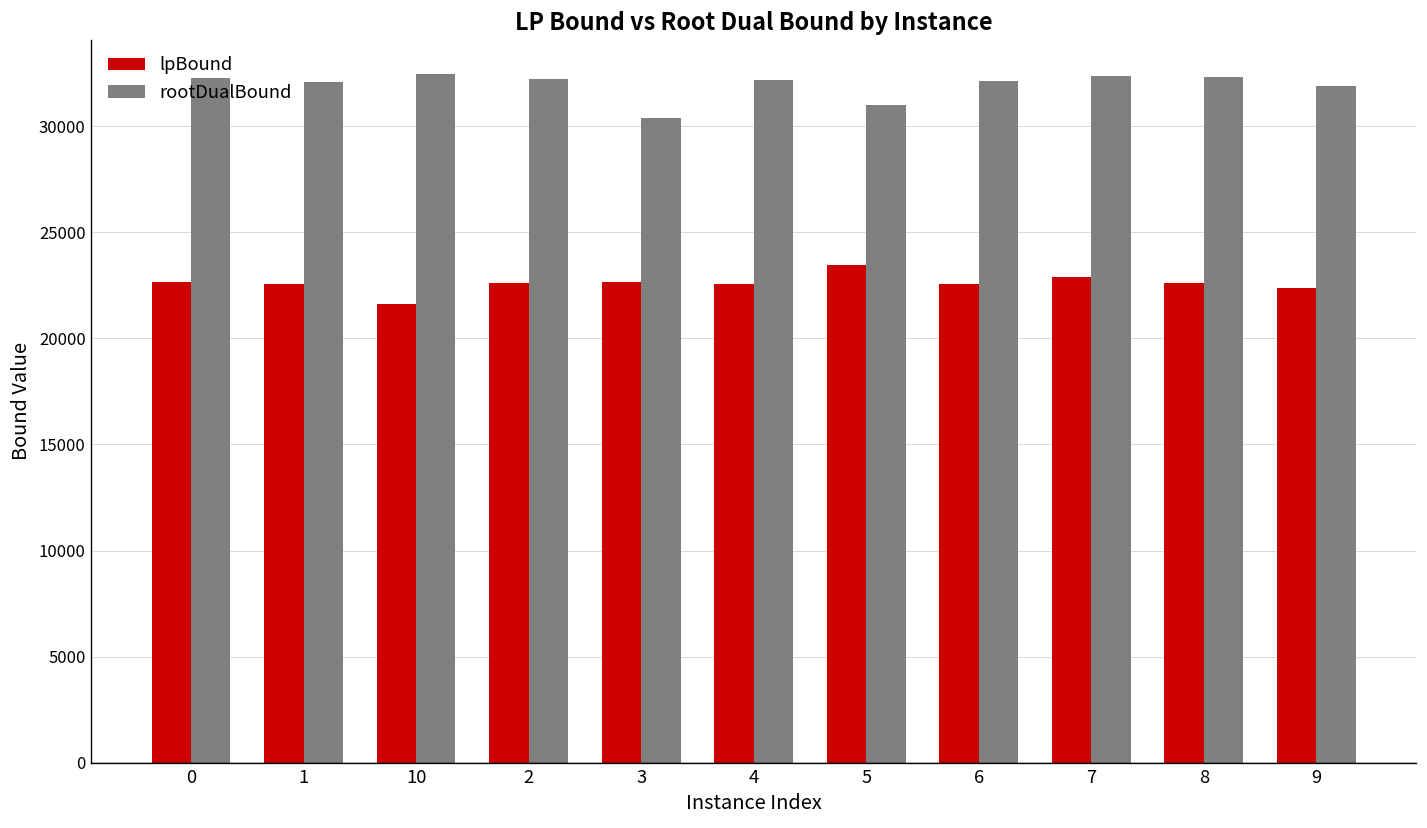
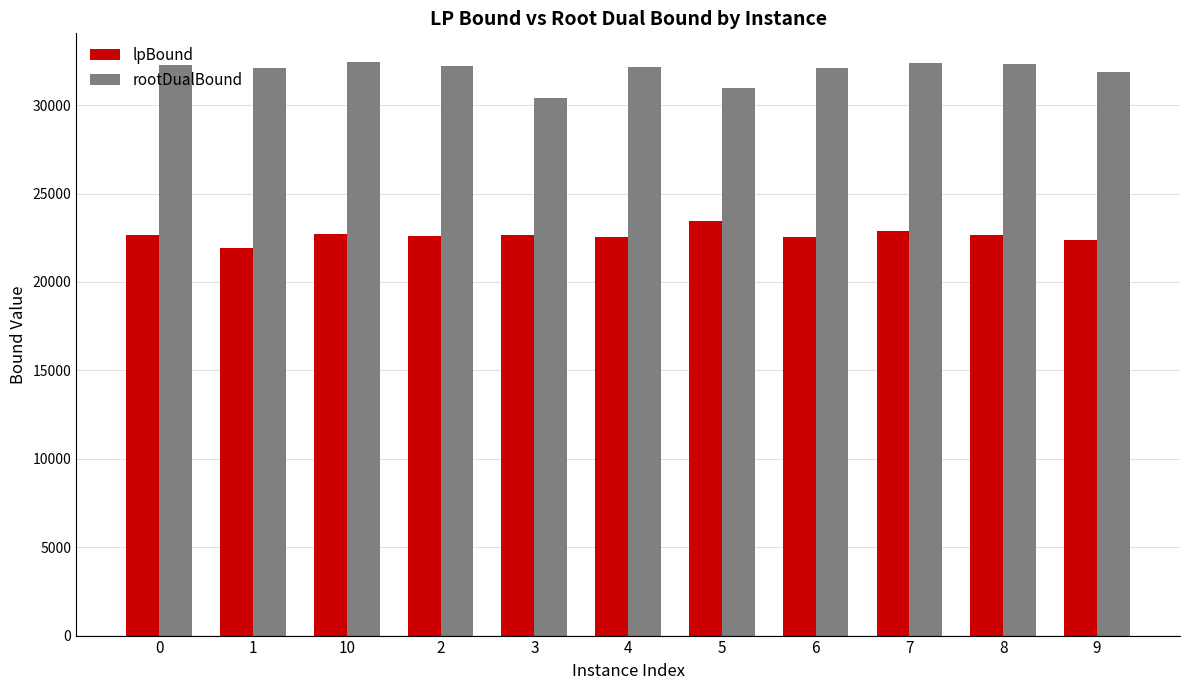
  {
    "lpBound": {
      "0": 22600,
-     "1": 22600,
-     "10": 21600,
+     "1": 21900,
+     "10": 22700,
      "2": 22600,
      "3": 22600,
      "4": 22600,
      "5": 23500,
      "6": 22600,
      "7": 22900,
      "8": 22600,
      "9": 22400
    },
    "rootDualBound": {
      "0": 32300,
      "1": 32100,
      "10": 32400,
      "2": 32200,
      "3": 30400,
      "4": 32200,
      "5": 31000,
      "6": 32100,
      "7": 32400,
      "8": 32300,
      "9": 31900
    }
  }
